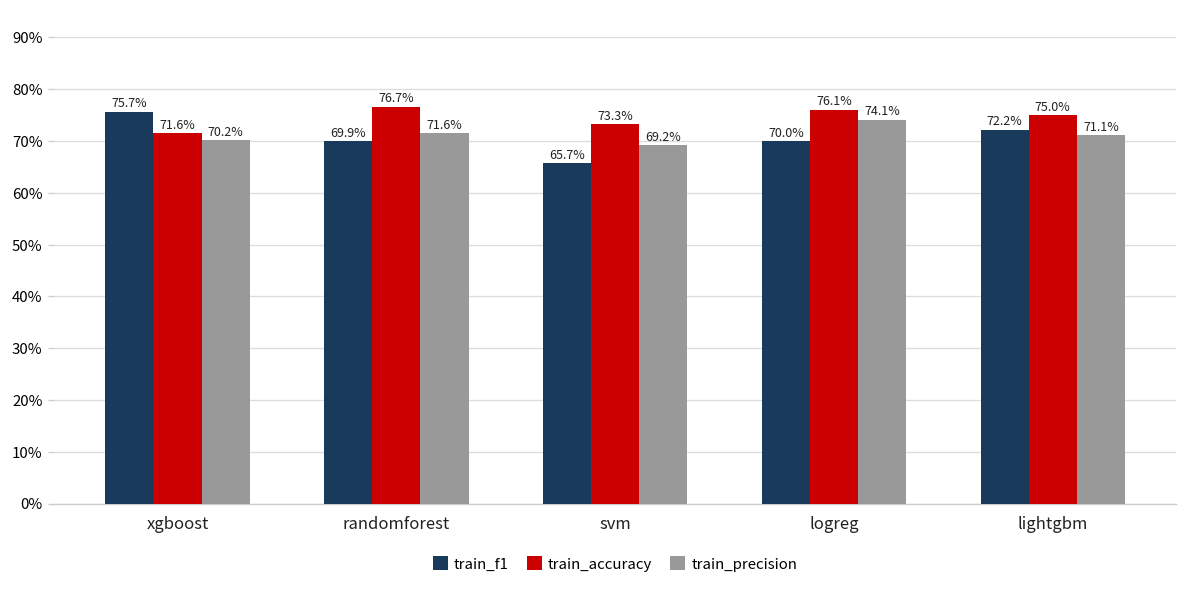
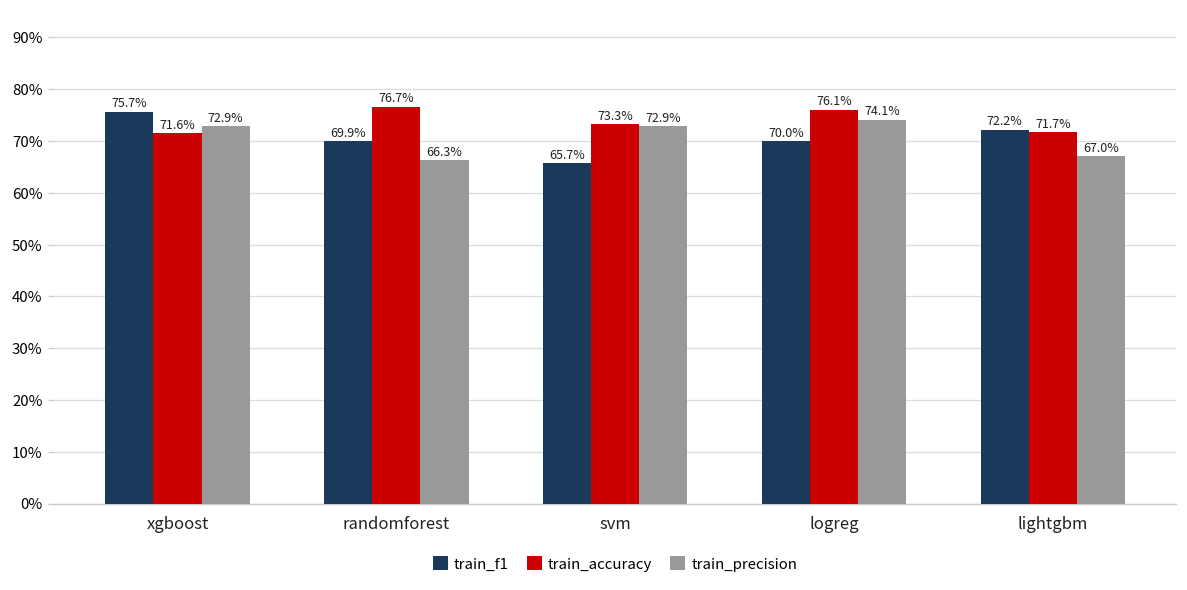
  {
    "train_f1": {
      "xgboost": "75.7%",
      "randomforest": "69.9%",
      "svm": "65.7%",
      "logreg": "70.0%",
      "lightgbm": "72.2%"
    },
    "train_accuracy": {
      "xgboost": "71.6%",
      "randomforest": "76.7%",
      "svm": "73.3%",
      "logreg": "76.1%",
-     "lightgbm": "75.0%"
+     "lightgbm": "71.7%"
    },
    "train_precision": {
-     "xgboost": "70.2%",
-     "randomforest": "71.6%",
-     "svm": "69.2%",
+     "xgboost": "72.9%",
+     "randomforest": "66.3%",
+     "svm": "72.9%",
      "logreg": "74.1%",
-     "lightgbm": "71.1%"
+     "lightgbm": "67.0%"
    }
  }
